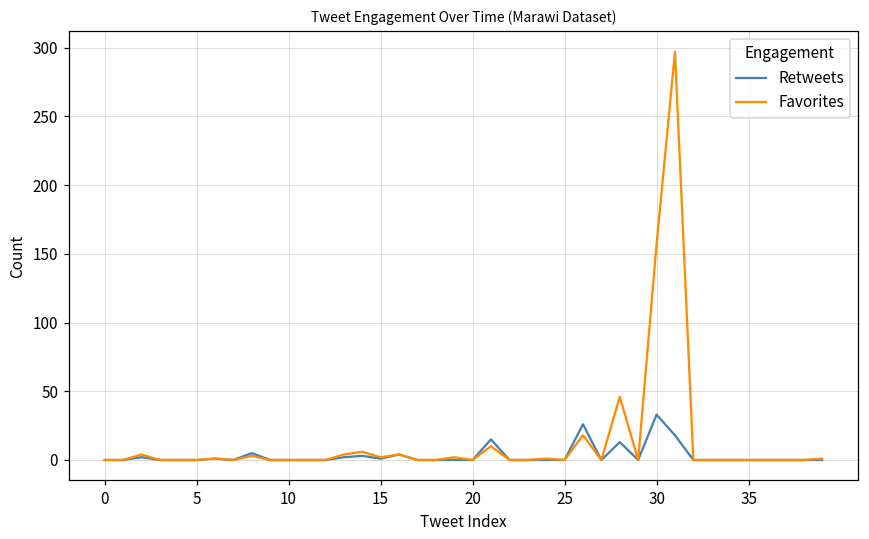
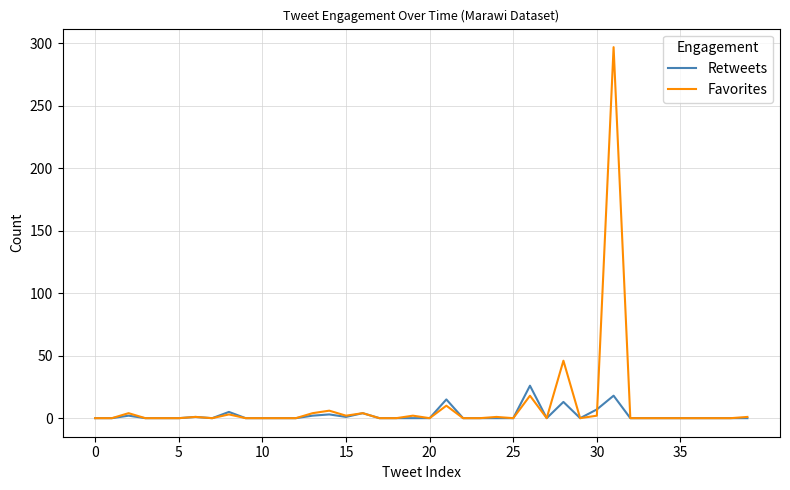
  {
    "Retweets": {
-     "30": 33
+     "30": 7
    },
    "Favorites": {
-     "30": 157
+     "30": 2
    }
  }
